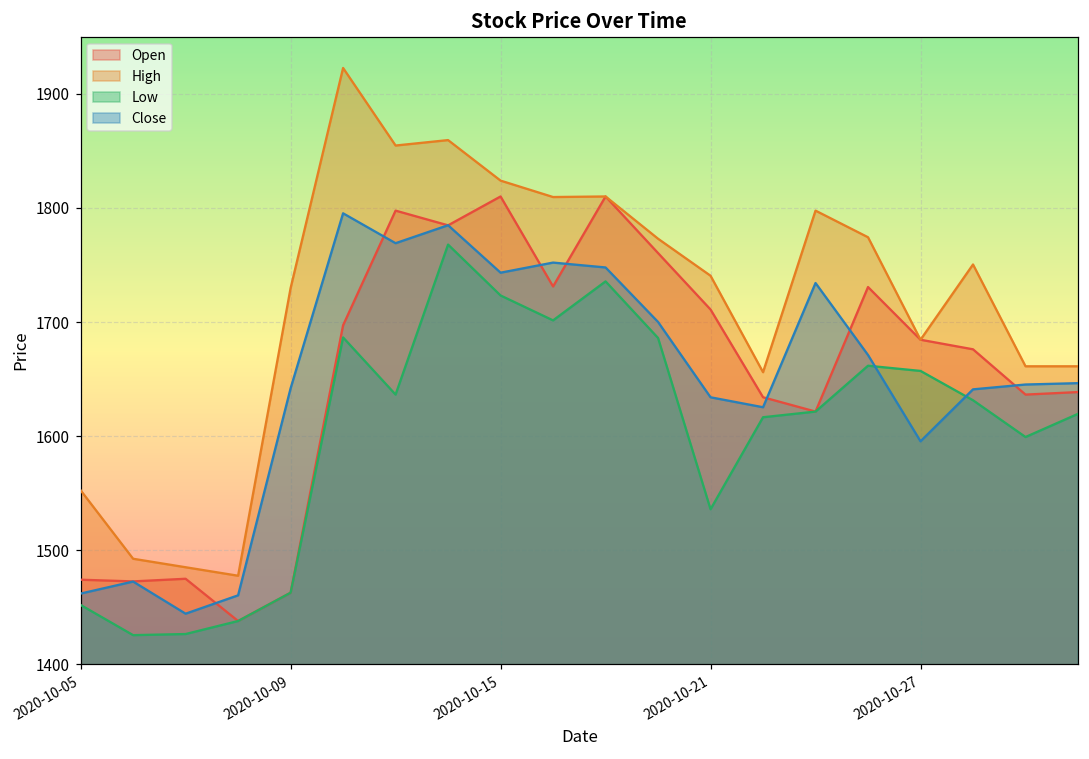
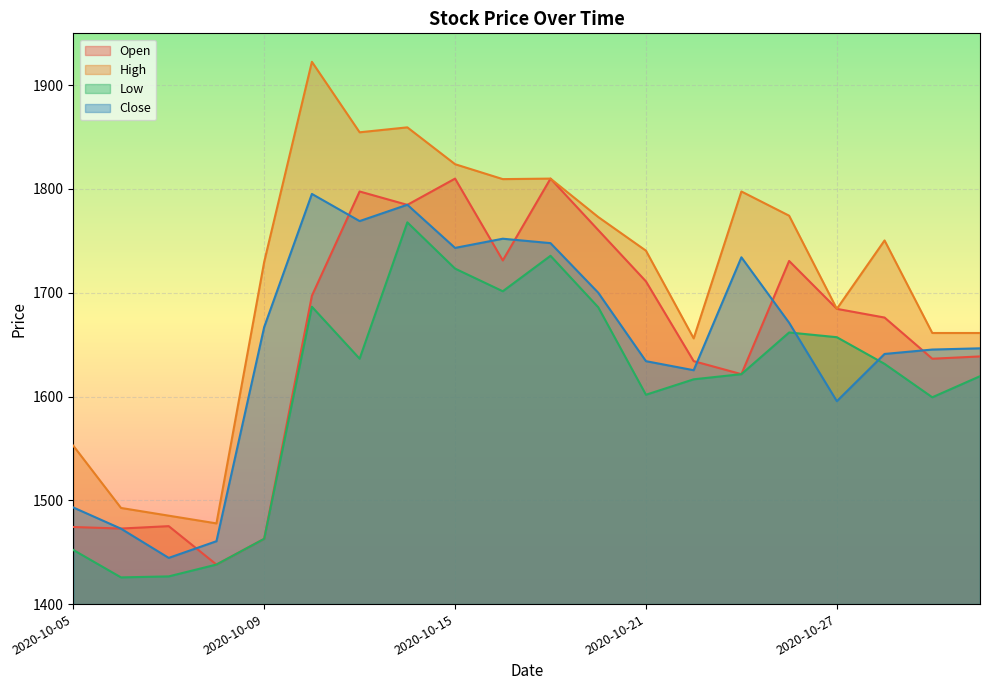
  {
    "Low": {
      "2020-10-05": 1452,
      "2020-10-15": 1723,
-     "2020-10-21": 1536,
+     "2020-10-21": 1602,
      "2020-10-27": 1657
    },
    "Close": {
-     "2020-10-05": 1462,
-     "2020-10-09": 1642,
+     "2020-10-05": 1493,
+     "2020-10-09": 1667,
      "2020-10-15": 1743,
      "2020-10-21": 1634,
      "2020-10-27": 1596
    }
  }
